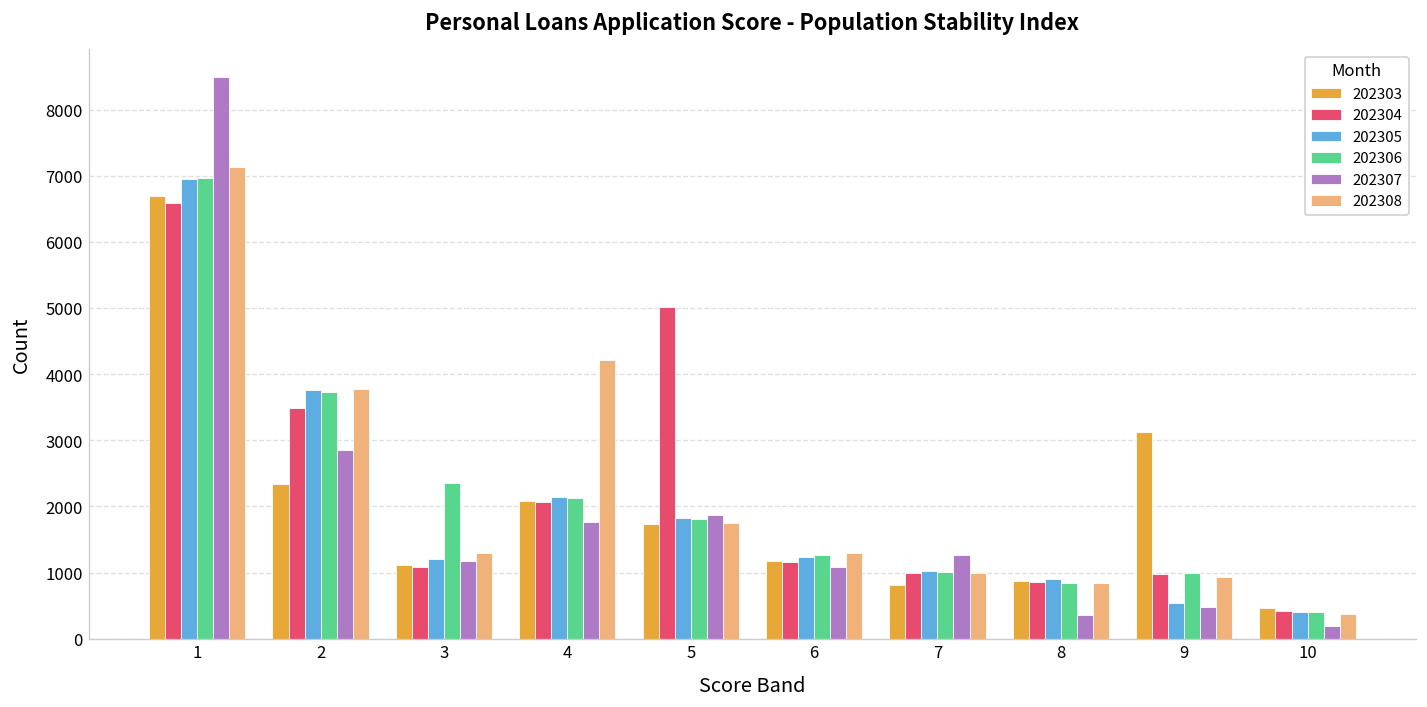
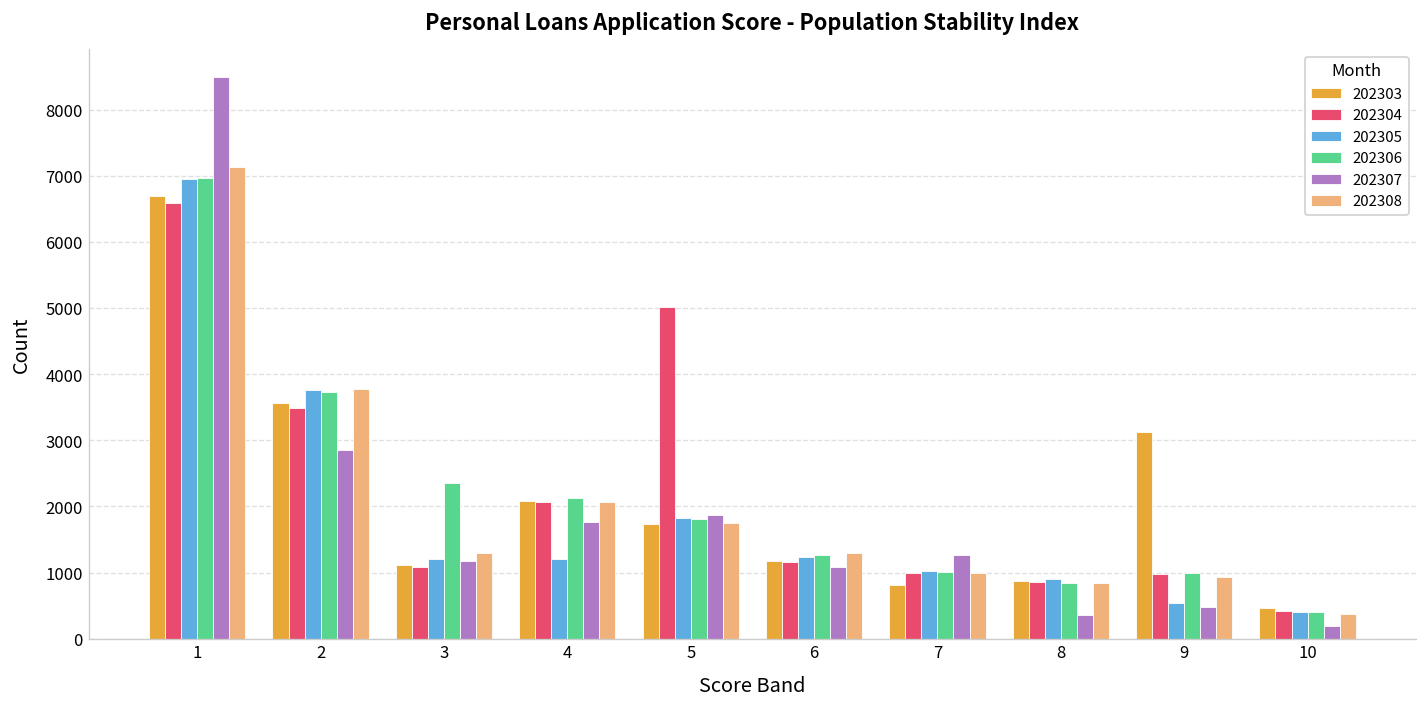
  {
    "202303": {
      "1": 6700,
-     "2": 2300,
+     "2": 3600,
      "3": 1100,
      "4": 2100,
      "5": 1700,
      "6": 1200,
      "7": 800,
      "8": 900,
      "9": 3100,
      "10": 500
    },
    "202304": {
      "1": 6600,
      "2": 3500,
      "3": 1100,
      "4": 2100,
      "5": 5000,
      "6": 1200,
      "7": 1000,
      "8": 800,
      "9": 1000,
      "10": 400
    },
    "202305": {
      "1": 6900,
      "2": 3800,
      "3": 1200,
-     "4": 2100,
+     "4": 1200,
      "5": 1800,
      "6": 1200,
      "7": 1000,
      "8": 900,
      "9": 500,
      "10": 400
    },
    "202306": {
      "1": 7000,
      "2": 3700,
      "3": 2400,
      "4": 2100,
      "5": 1800,
      "6": 1300,
      "7": 1000,
      "8": 800,
      "9": 1000,
      "10": 400
    },
    "202307": {
      "1": 8500,
      "2": 2900,
      "3": 1200,
      "4": 1800,
      "5": 1900,
      "6": 1100,
      "7": 1300,
      "8": 400,
      "9": 500,
      "10": 200
    },
    "202308": {
      "1": 7100,
      "2": 3800,
      "3": 1300,
-     "4": 4200,
+     "4": 2100,
      "5": 1800,
      "6": 1300,
      "7": 1000,
      "8": 800,
      "9": 900,
      "10": 400
    }
  }
